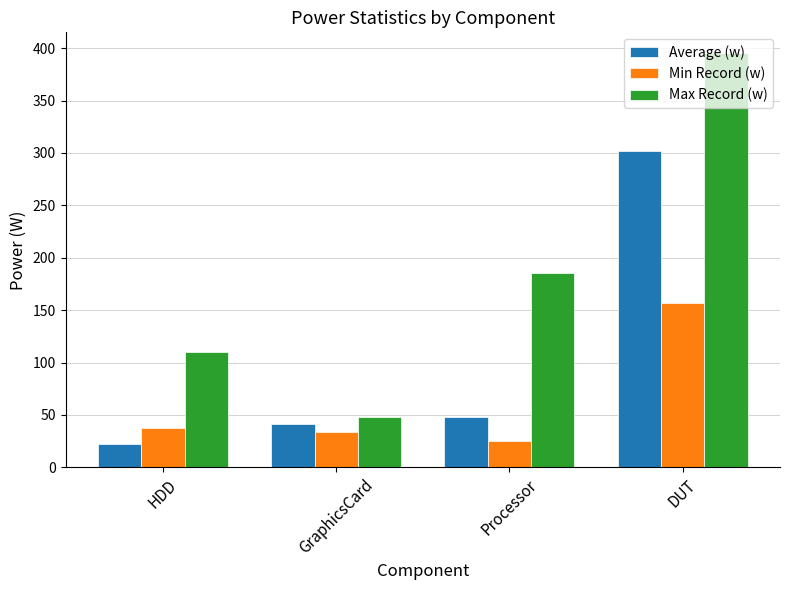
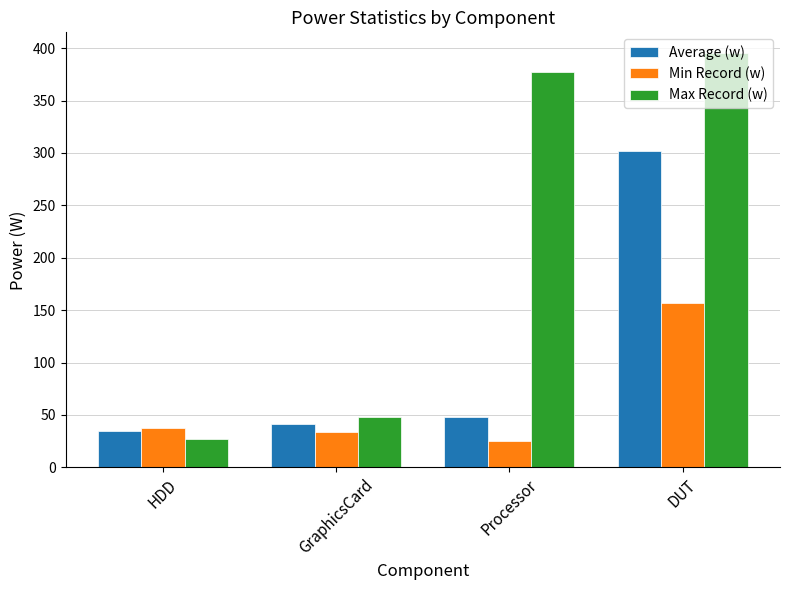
  {
    "Average (w)": {
-     "HDD": 22,
+     "HDD": 35,
      "GraphicsCard": 41,
      "Processor": 48,
      "DUT": 302
    },
    "Min Record (w)": {
      "HDD": 37,
      "GraphicsCard": 34,
      "Processor": 26,
      "DUT": 157
    },
    "Max Record (w)": {
-     "HDD": 110,
+     "HDD": 27,
      "GraphicsCard": 48,
-     "Processor": 185
+     "Processor": 377
    }
  }
